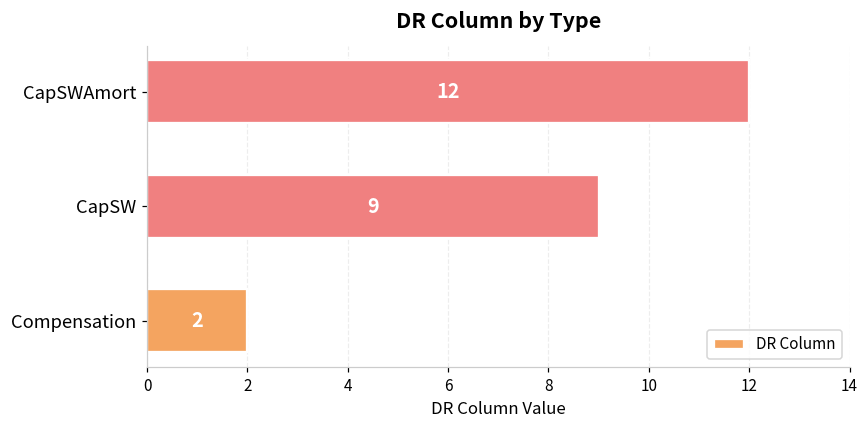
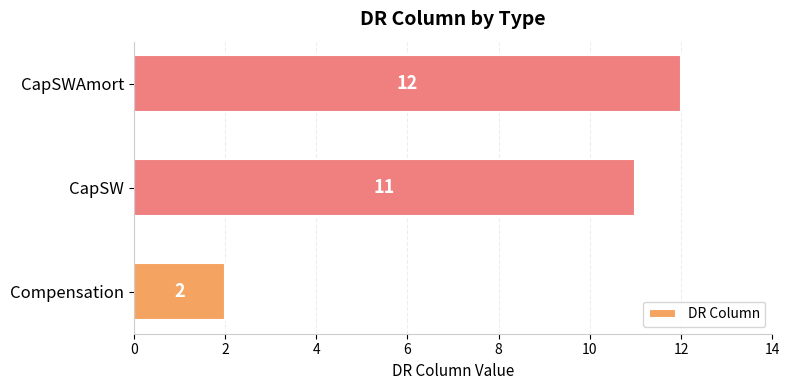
  {
    "CapSWAmort": 12,
-   "CapSW": 9,
+   "CapSW": 11,
    "Compensation": 2
  }
